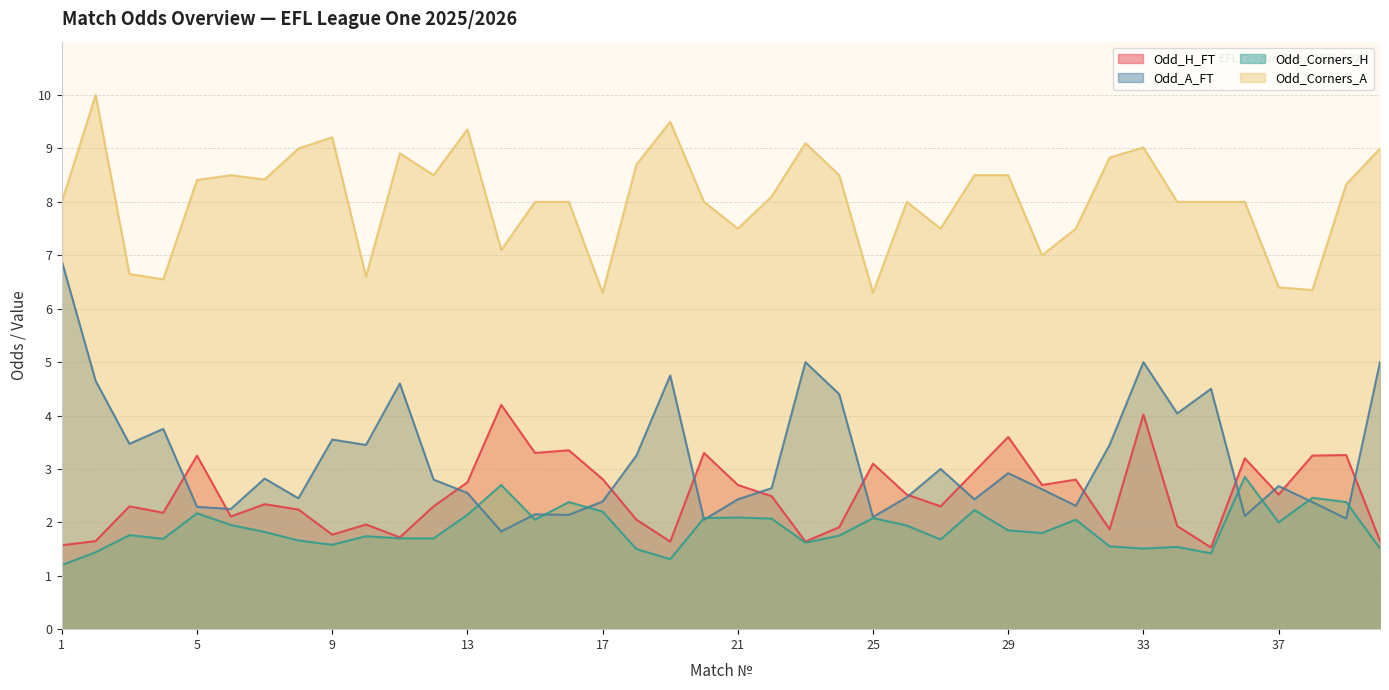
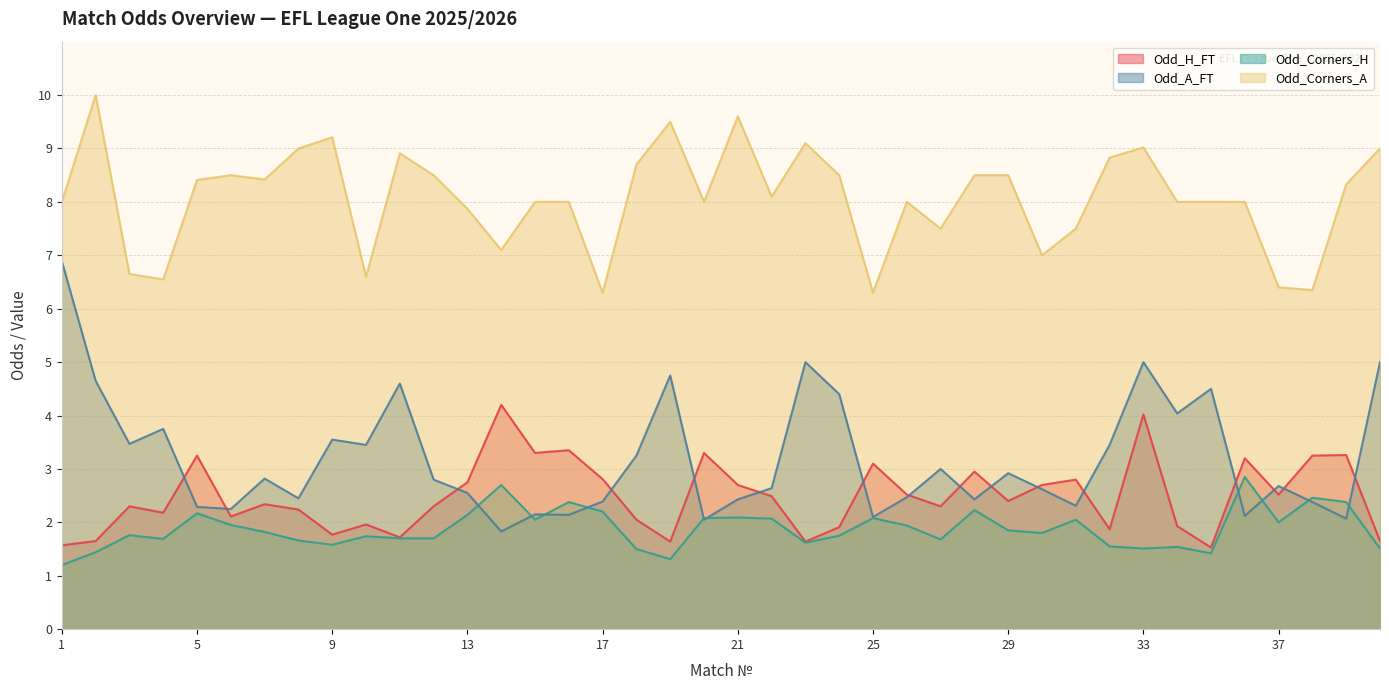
  {
    "Odd_H_FT": {
      "1": 1.6,
      "5": 3.3,
      "9": 1.8,
      "13": 2.8,
      "17": 2.8,
      "21": 2.7,
      "25": 3.1,
-     "29": 3.6,
+     "29": 2.4,
      "33": 4.0,
      "37": 2.5
    },
    "Odd_Corners_A": {
      "1": 8.0,
      "5": 8.4,
      "9": 9.2,
-     "13": 9.4,
+     "13": 7.9,
      "17": 6.3,
-     "21": 7.5,
+     "21": 9.6,
      "25": 6.3,
      "29": 8.5,
      "33": 9.0,
      "37": 6.4
    }
  }
